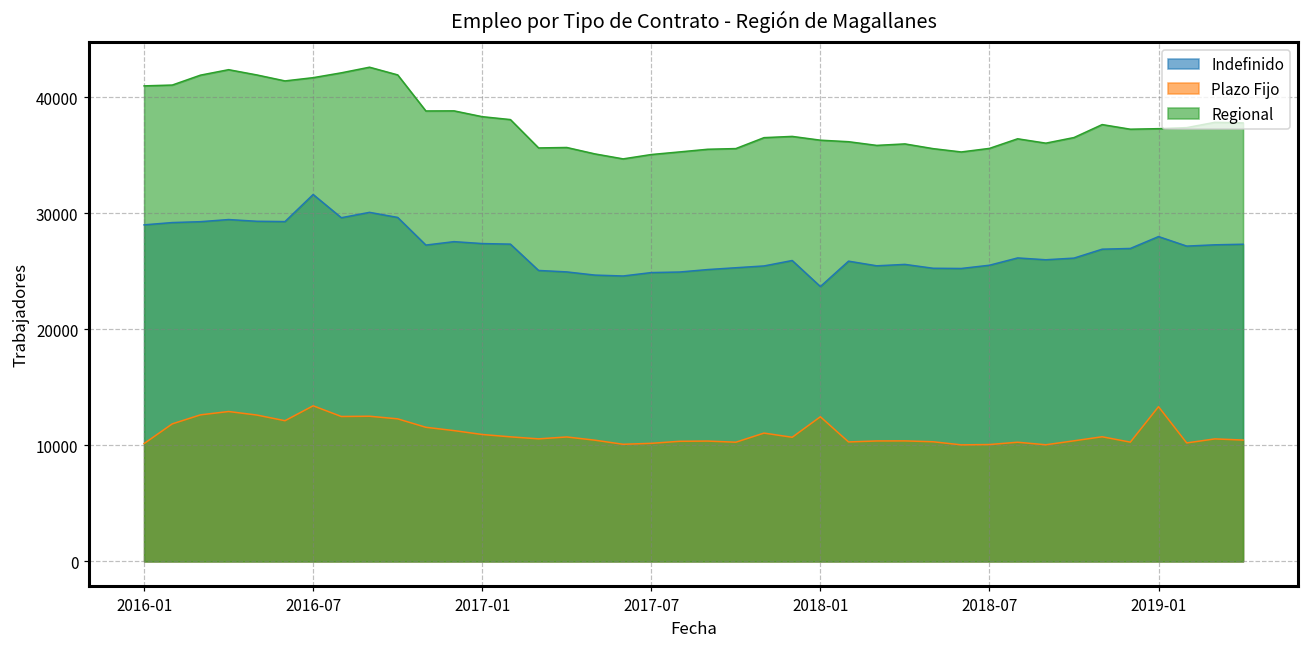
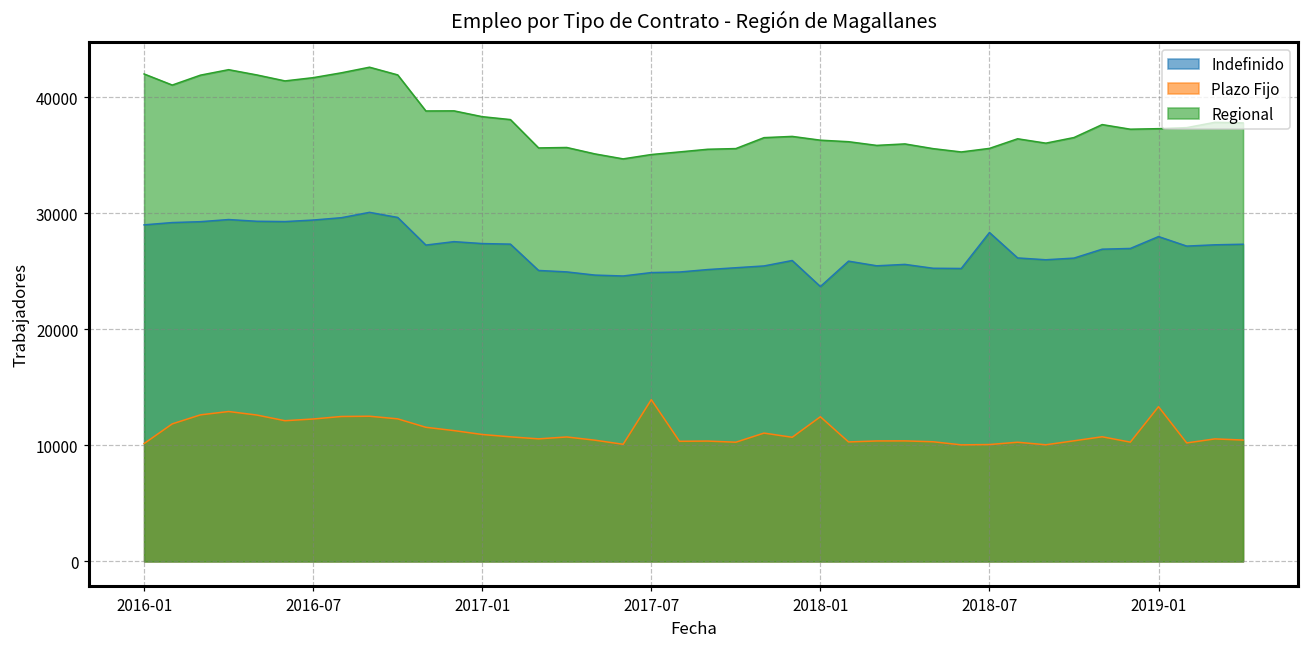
  {
    "Indefinido": {
      "2016-01": 29000,
-     "2016-07": 31600,
+     "2016-07": 29400,
      "2017-01": 27400,
      "2017-07": 24900,
      "2018-01": 23700,
-     "2018-07": 25500,
+     "2018-07": 28300,
      "2019-01": 28000
    },
    "Plazo Fijo": {
      "2016-01": 10200,
-     "2016-07": 13400,
+     "2016-07": 12300,
      "2017-01": 10900,
-     "2017-07": 10200,
+     "2017-07": 13900,
      "2018-01": 12500,
      "2018-07": 10100,
      "2019-01": 13300
    },
    "Regional": {
-     "2016-01": 41000,
+     "2016-01": 42000,
      "2016-07": 41700,
      "2017-01": 38300,
      "2017-07": 35100,
      "2018-01": 36300,
      "2018-07": 35600,
      "2019-01": 37300
    }
  }
